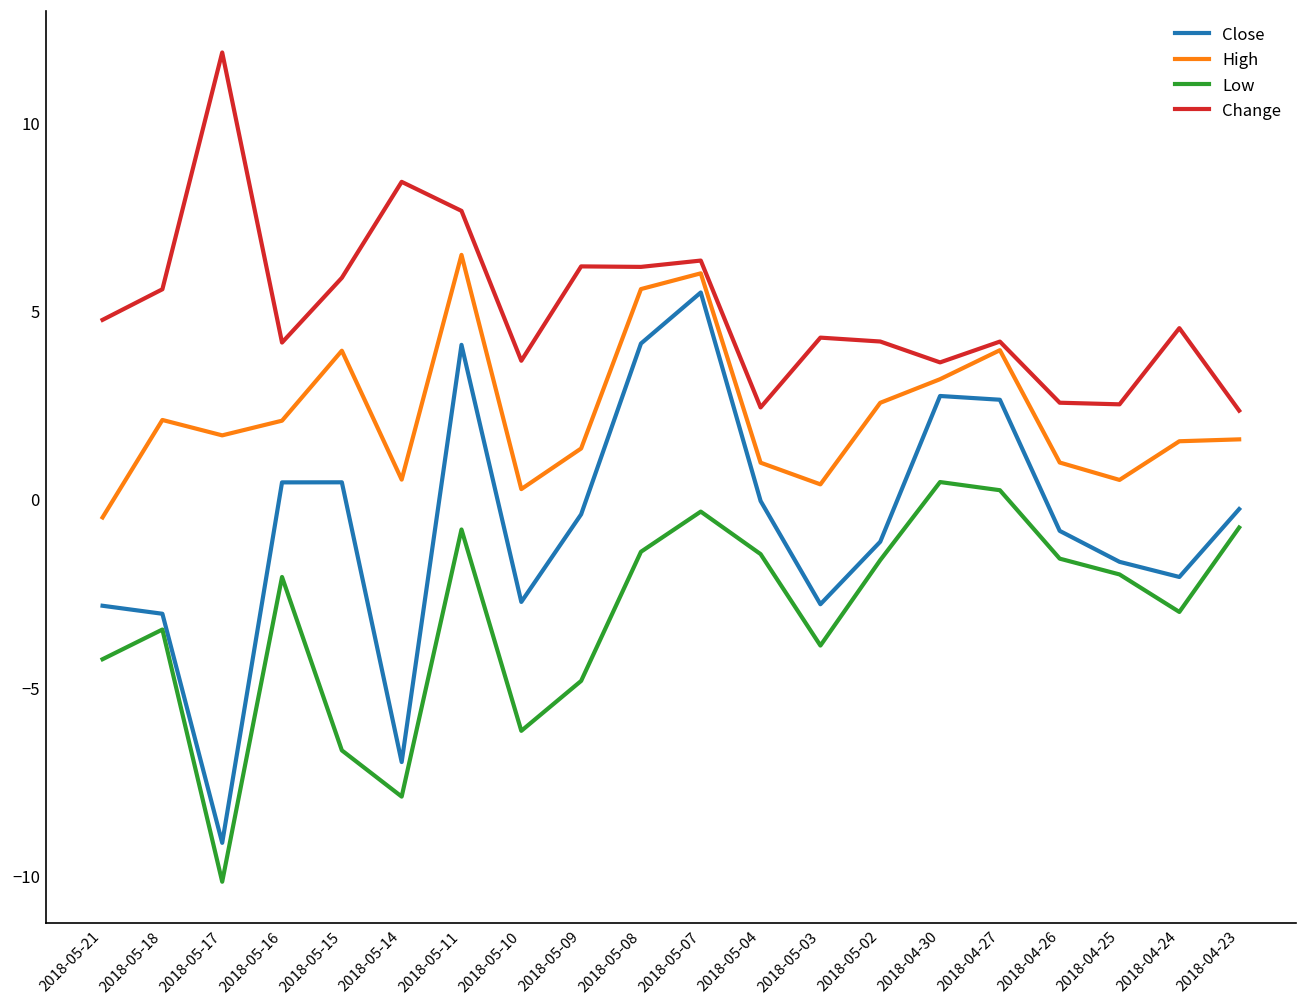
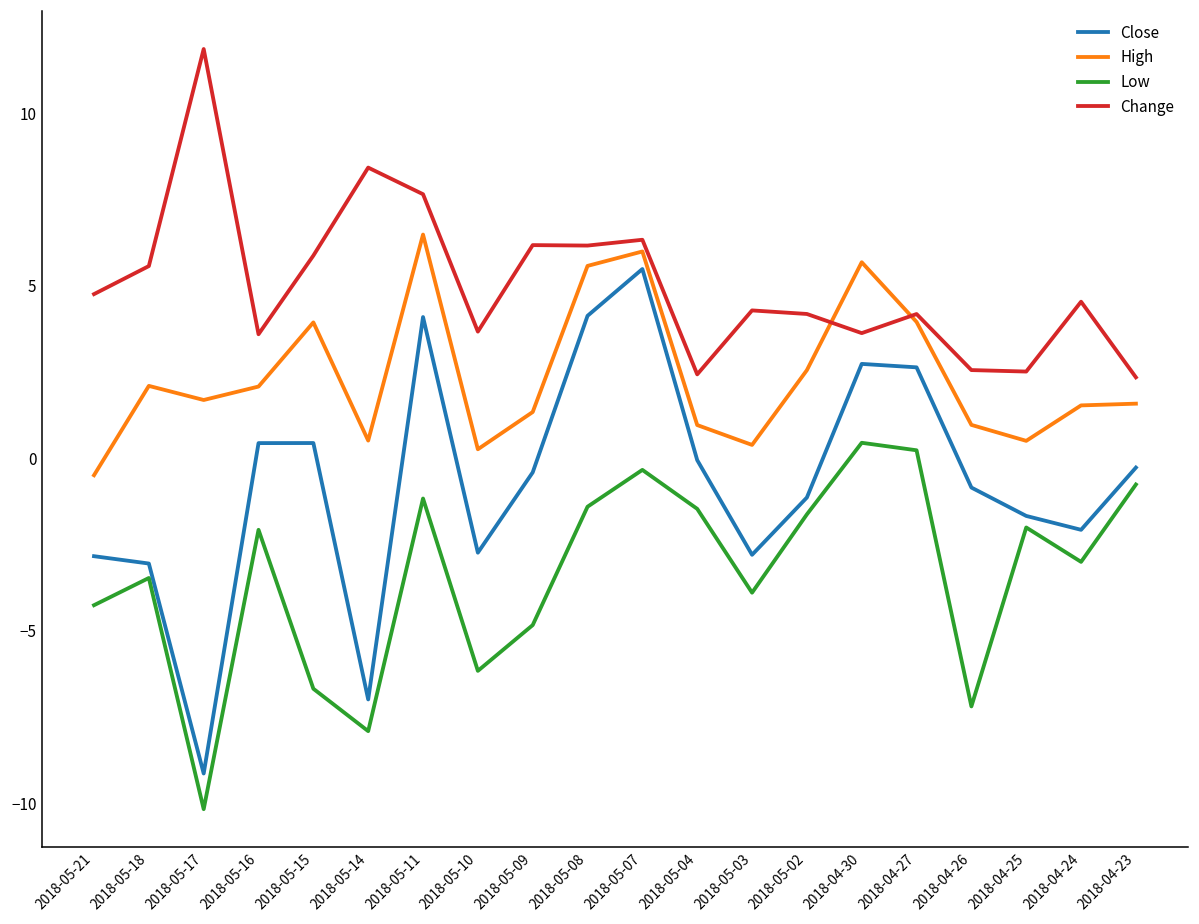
  {
    "Close": {
      "2018-05-21": -2.8,
      "2018-05-18": -3.1,
      "2018-05-17": -9.1,
      "2018-05-16": 0.4,
      "2018-05-15": 0.4,
      "2018-05-14": -7.0,
      "2018-05-11": 4.1,
      "2018-05-10": -2.7,
      "2018-05-09": -0.4,
      "2018-05-08": 4.1,
      "2018-05-07": 5.5,
      "2018-05-04": -0.1,
      "2018-05-03": -2.8,
      "2018-05-02": -1.1,
      "2018-04-30": 2.7,
      "2018-04-27": 2.6,
      "2018-04-26": -0.9,
      "2018-04-25": -1.7,
      "2018-04-24": -2.1,
      "2018-04-23": -0.3
    },
    "High": {
      "2018-05-21": -0.5,
      "2018-05-18": 2.1,
      "2018-05-17": 1.7,
      "2018-05-16": 2.1,
      "2018-05-15": 3.9,
      "2018-05-14": 0.5,
      "2018-05-11": 6.5,
      "2018-05-10": 0.3,
      "2018-05-09": 1.3,
      "2018-05-08": 5.6,
      "2018-05-07": 6.0,
      "2018-05-04": 1.0,
      "2018-05-03": 0.4,
      "2018-05-02": 2.6,
-     "2018-04-30": 3.2,
+     "2018-04-30": 5.7,
      "2018-04-27": 3.9,
      "2018-04-26": 1.0,
      "2018-04-25": 0.5,
      "2018-04-24": 1.5,
      "2018-04-23": 1.6
    },
    "Low": {
      "2018-05-21": -4.3,
      "2018-05-18": -3.5,
      "2018-05-17": -10.2,
      "2018-05-16": -2.1,
      "2018-05-15": -6.7,
      "2018-05-14": -7.9,
-     "2018-05-11": -0.8,
+     "2018-05-11": -1.2,
      "2018-05-10": -6.2,
      "2018-05-09": -4.8,
      "2018-05-08": -1.4,
      "2018-05-07": -0.3,
      "2018-05-04": -1.5,
      "2018-05-03": -3.9,
      "2018-05-02": -1.6,
      "2018-04-30": 0.4,
      "2018-04-27": 0.2,
-     "2018-04-26": -1.6,
+     "2018-04-26": -7.2,
      "2018-04-25": -2.0,
      "2018-04-24": -3.0,
      "2018-04-23": -0.8
    },
    "Change": {
      "2018-05-21": 4.8,
      "2018-05-18": 5.6,
      "2018-05-17": 11.9,
-     "2018-05-16": 4.2,
+     "2018-05-16": 3.6,
      "2018-05-15": 5.9,
      "2018-05-14": 8.4,
      "2018-05-11": 7.6,
      "2018-05-10": 3.7,
      "2018-05-09": 6.2,
      "2018-05-08": 6.2,
      "2018-05-07": 6.3,
      "2018-05-04": 2.4,
      "2018-05-03": 4.3,
      "2018-05-02": 4.2,
      "2018-04-30": 3.6,
      "2018-04-27": 4.2,
      "2018-04-26": 2.6,
      "2018-04-25": 2.5,
      "2018-04-24": 4.5,
      "2018-04-23": 2.3
    }
  }
